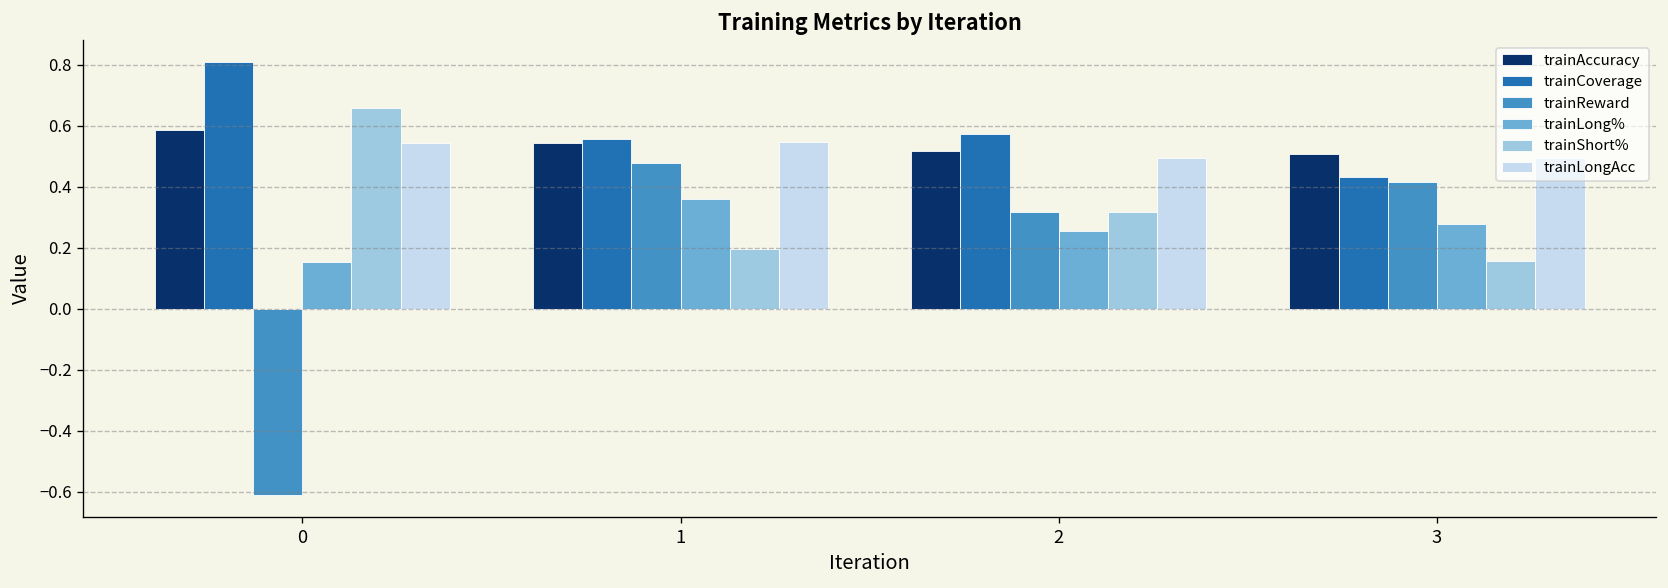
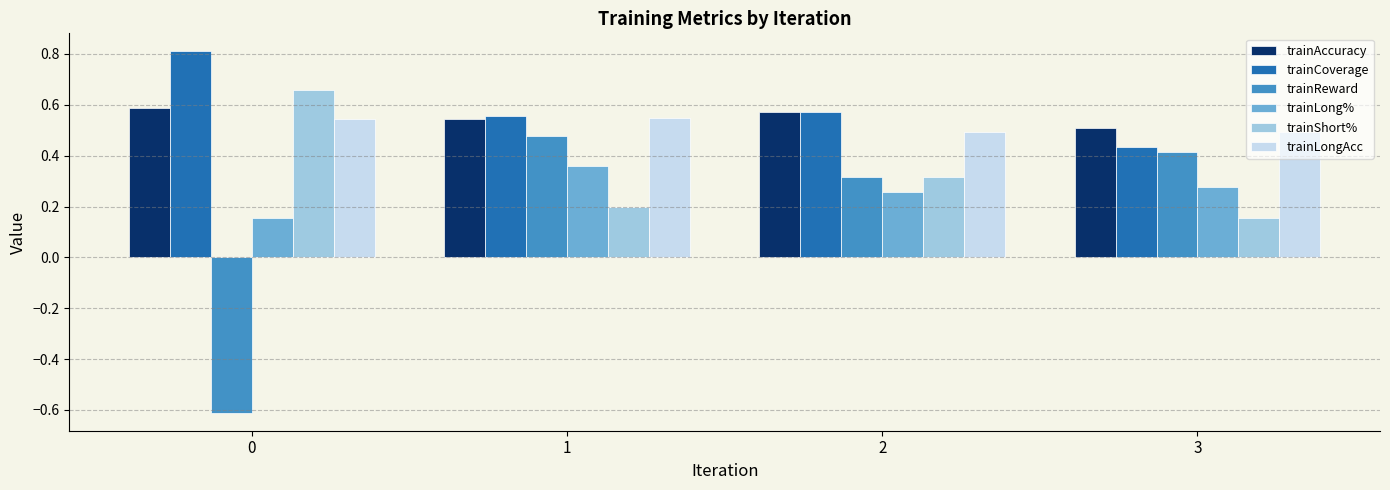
  {
    "trainAccuracy": {
      "0": 0.59,
      "1": 0.54,
-     "2": 0.52,
+     "2": 0.57,
      "3": 0.51
    }
  }
